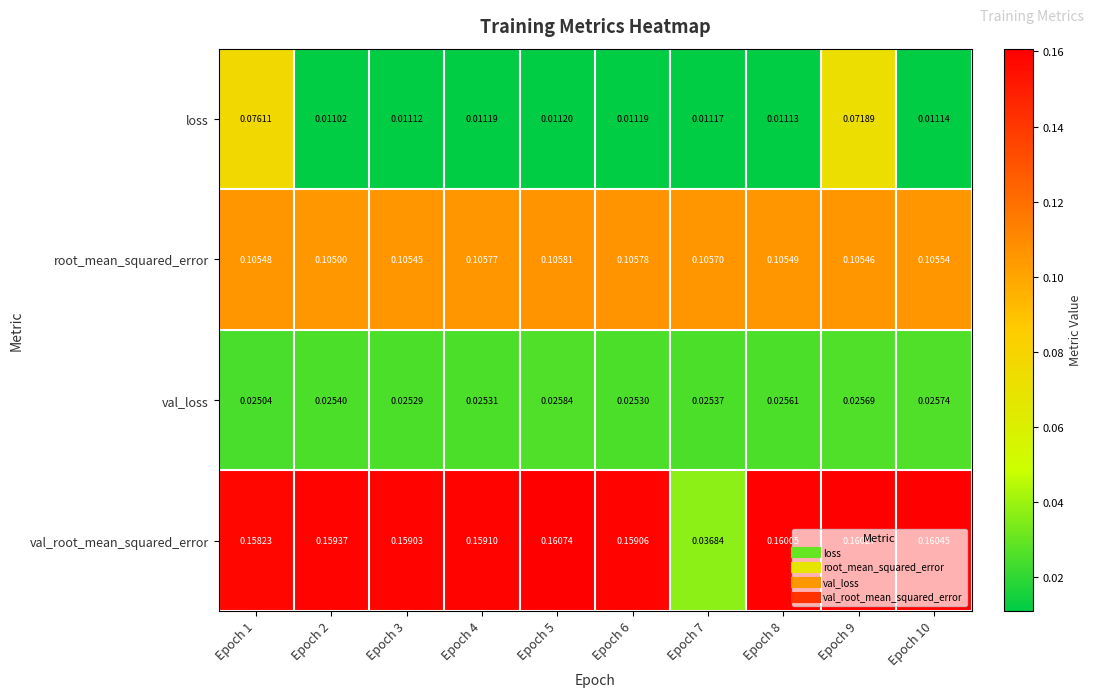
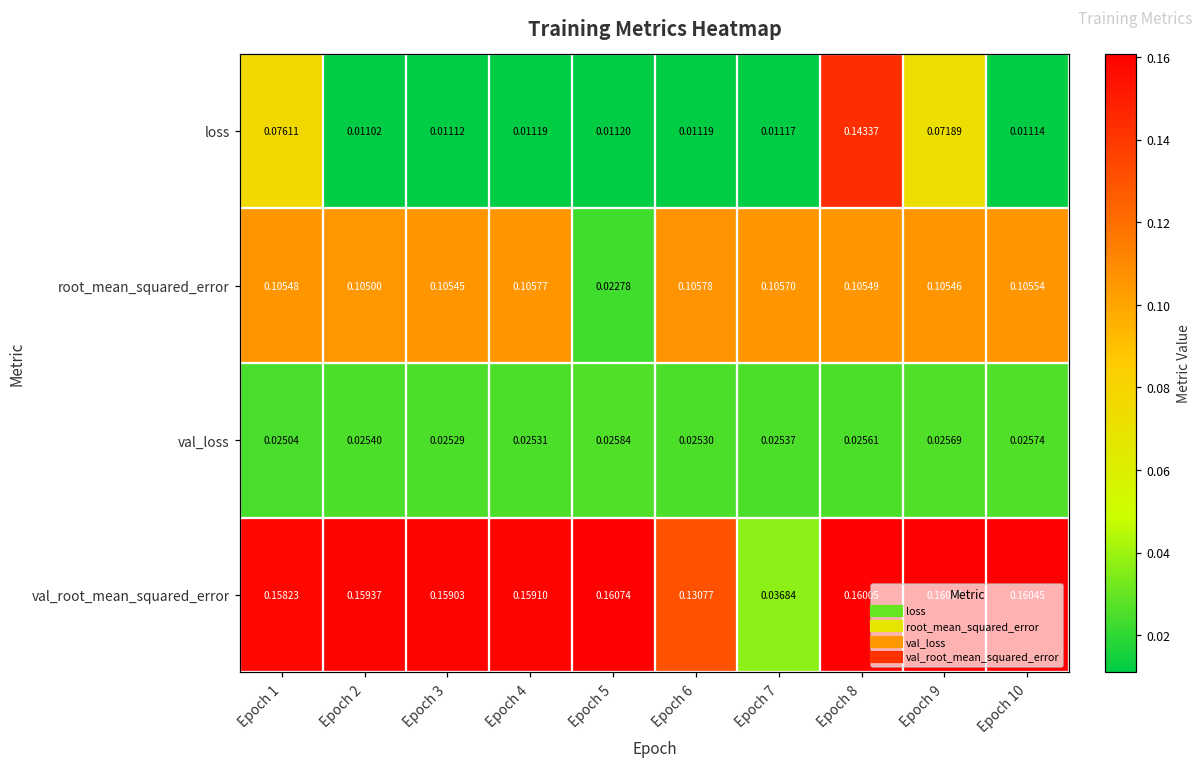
  {
    "loss": {
      "Epoch 1": 0.07611,
      "Epoch 2": 0.01102,
      "Epoch 3": 0.01112,
      "Epoch 4": 0.01119,
      "Epoch 5": 0.01120,
      "Epoch 6": 0.01119,
      "Epoch 7": 0.01117,
-     "Epoch 8": 0.01113,
+     "Epoch 8": 0.14337,
      "Epoch 9": 0.07189,
      "Epoch 10": 0.01114
    },
    "root_mean_squared_error": {
      "Epoch 1": 0.10548,
      "Epoch 2": 0.10500,
      "Epoch 3": 0.10545,
      "Epoch 4": 0.10577,
-     "Epoch 5": 0.10581,
+     "Epoch 5": 0.02278,
      "Epoch 6": 0.10578,
      "Epoch 7": 0.10570,
      "Epoch 8": 0.10549,
      "Epoch 9": 0.10546,
      "Epoch 10": 0.10554
    },
    "val_loss": {
      "Epoch 1": 0.02504,
      "Epoch 2": 0.02540,
      "Epoch 3": 0.02529,
      "Epoch 4": 0.02531,
      "Epoch 5": 0.02584,
      "Epoch 6": 0.02530,
      "Epoch 7": 0.02537,
      "Epoch 8": 0.02561,
      "Epoch 9": 0.02569,
      "Epoch 10": 0.02574
    },
    "val_root_mean_squared_error": {
      "Epoch 1": 0.15823,
      "Epoch 2": 0.15937,
      "Epoch 3": 0.15903,
      "Epoch 4": 0.15910,
      "Epoch 5": 0.16074,
-     "Epoch 6": 0.15906,
+     "Epoch 6": 0.13077,
      "Epoch 7": 0.03684
    }
  }
